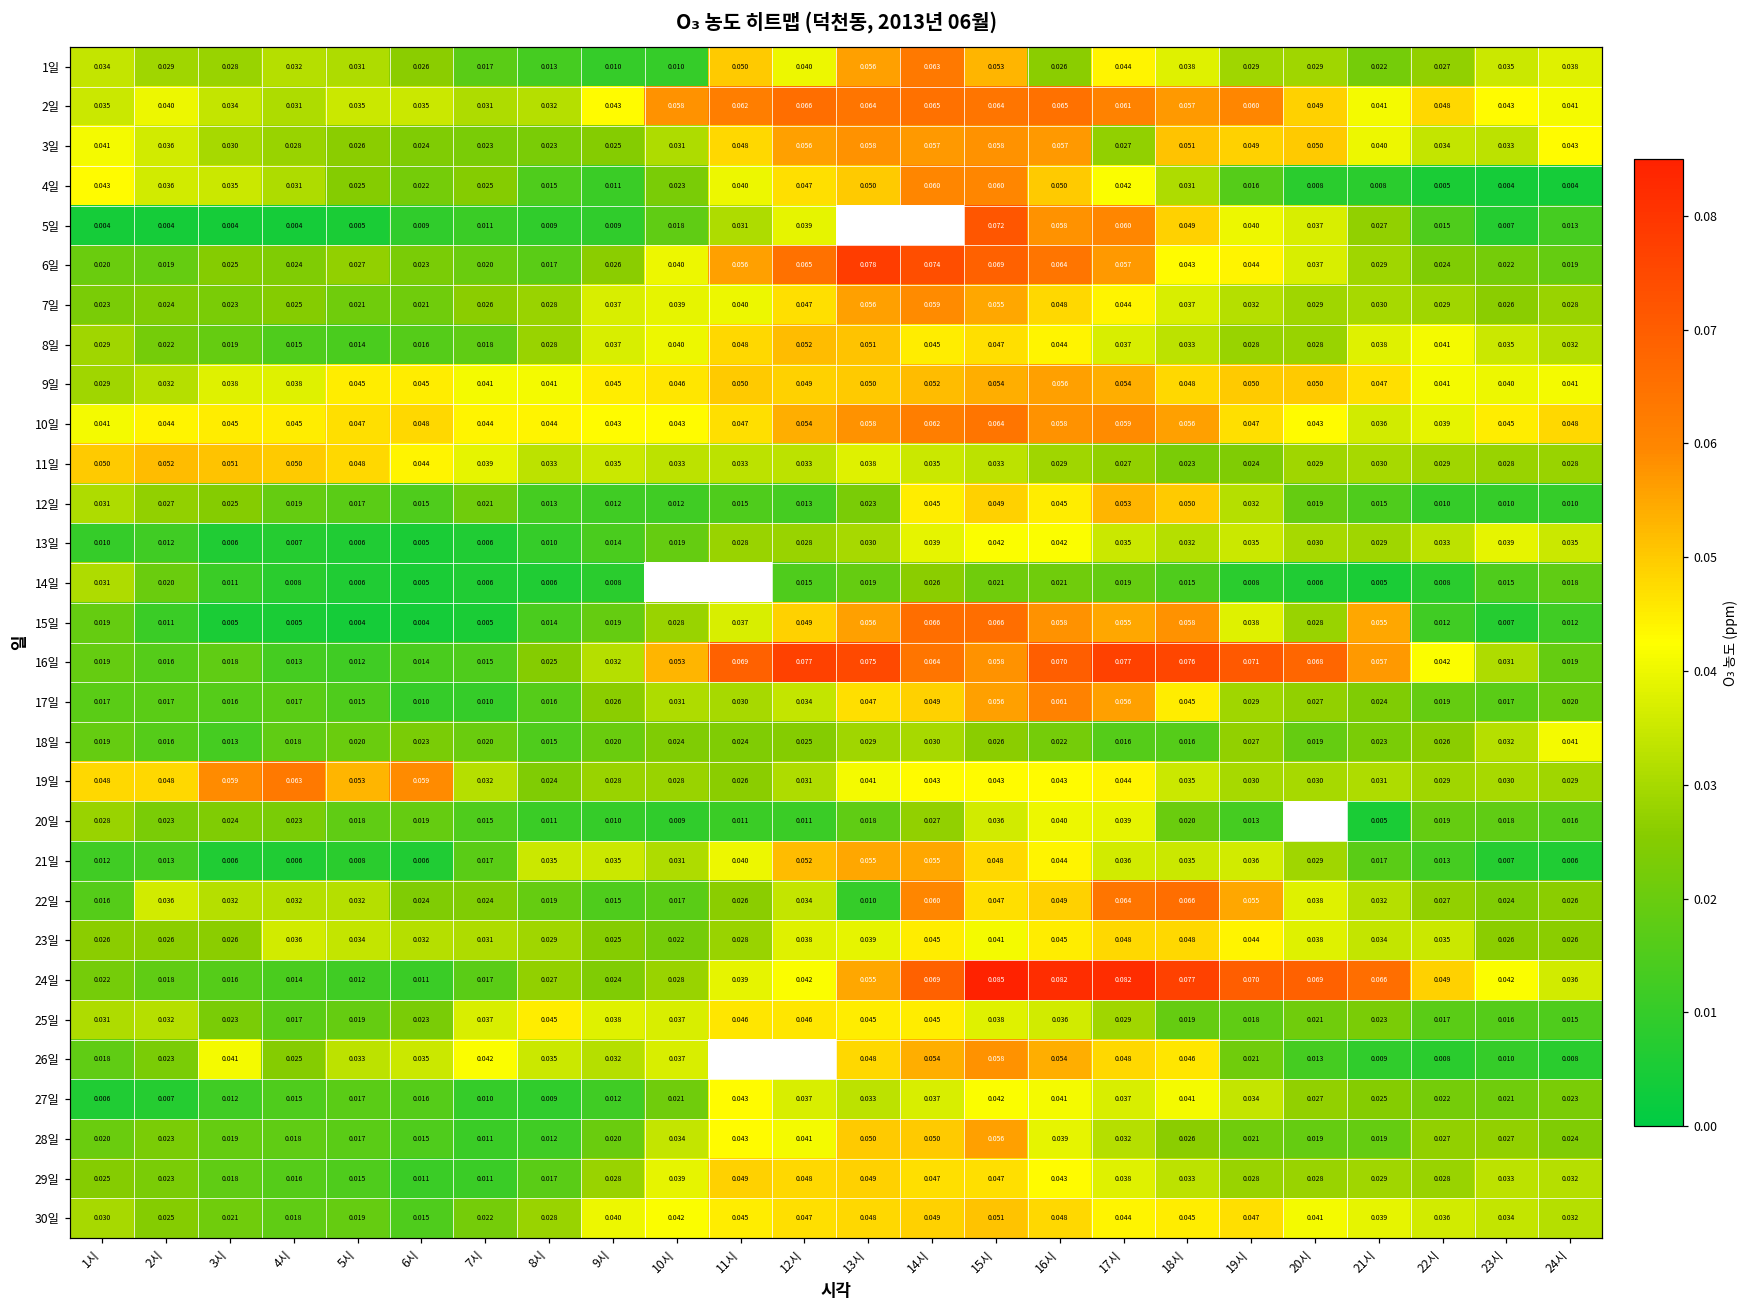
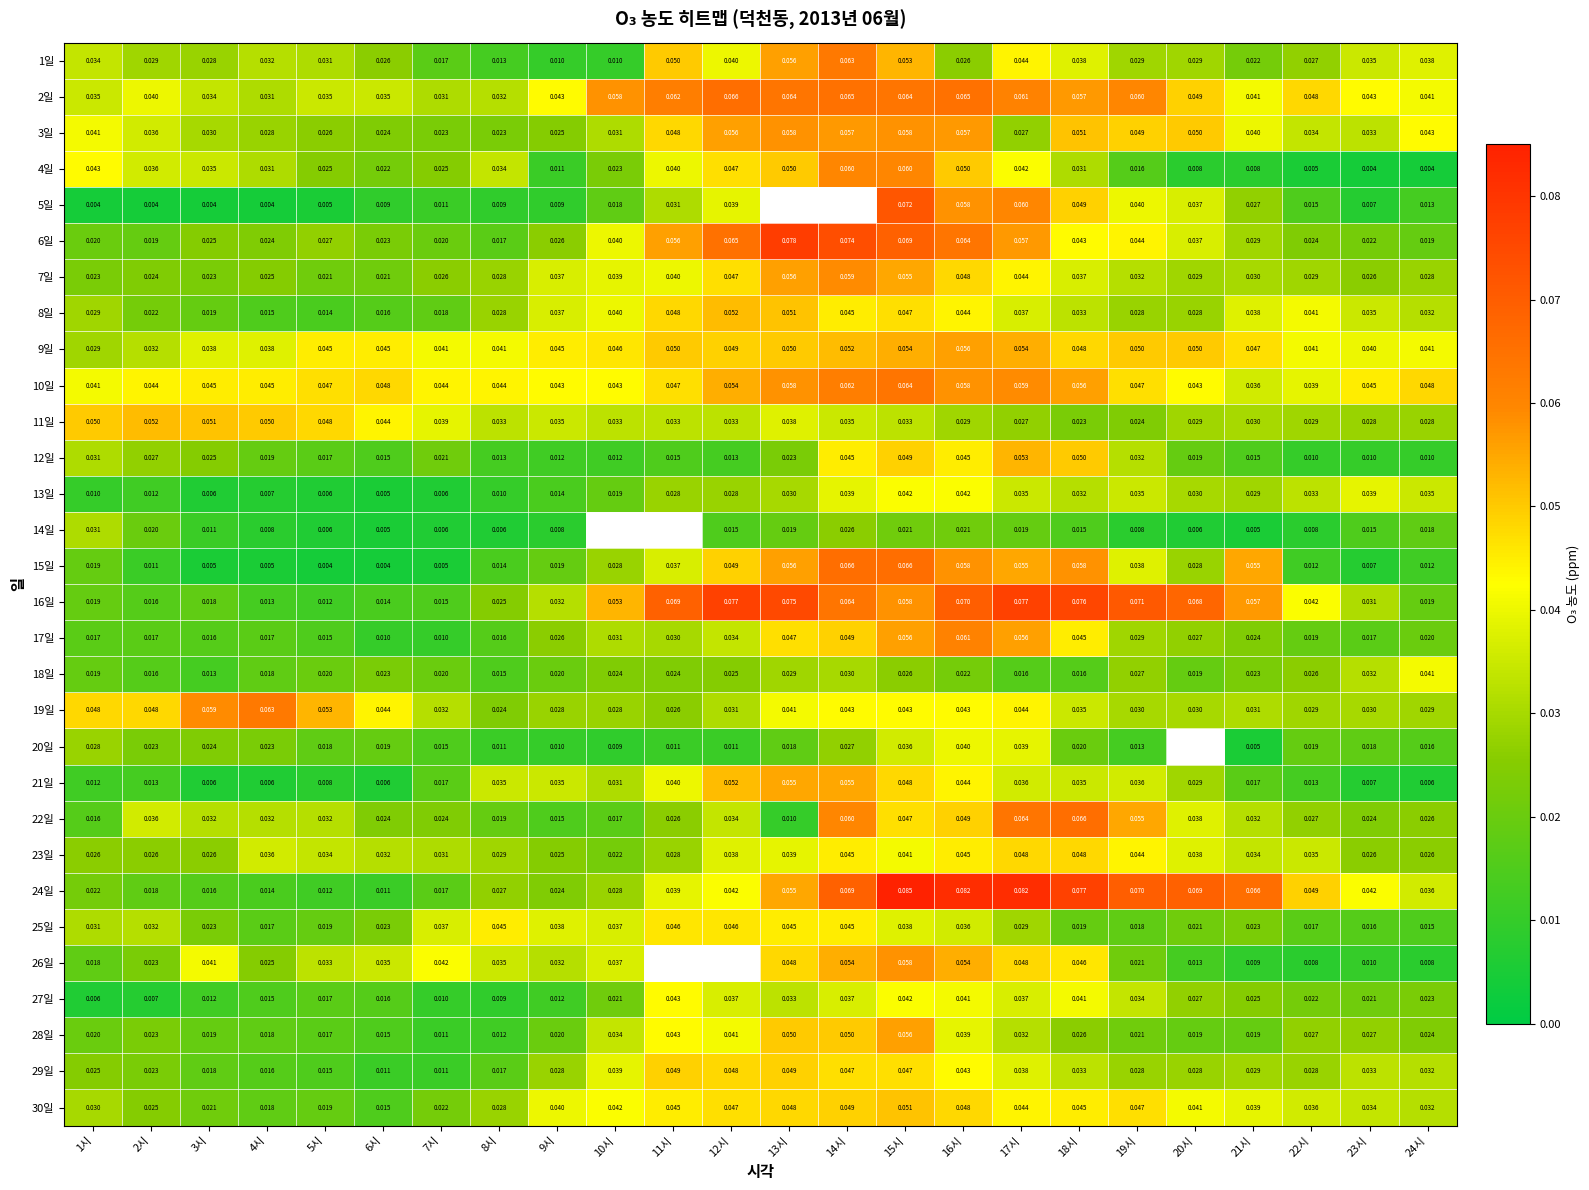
  {
    "4일": {
      "1시": 0.043,
      "2시": 0.036,
      "3시": 0.035,
      "4시": 0.031,
      "5시": 0.025,
      "6시": 0.022,
      "7시": 0.025,
-     "8시": 0.015,
+     "8시": 0.034,
      "9시": 0.011,
      "10시": 0.023,
      "11시": 0.040,
      "12시": 0.047,
      "13시": 0.050,
      "14시": 0.060,
      "15시": 0.060,
      "16시": 0.050,
      "17시": 0.042,
      "18시": 0.031,
      "19시": 0.016,
      "20시": 0.008,
      "21시": 0.008,
      "22시": 0.005,
      "23시": 0.004,
      "24시": 0.004
    },
    "19일": {
      "1시": 0.048,
      "2시": 0.048,
      "3시": 0.059,
      "4시": 0.063,
      "5시": 0.053,
-     "6시": 0.059,
+     "6시": 0.044,
      "7시": 0.032,
      "8시": 0.024,
      "9시": 0.028,
      "10시": 0.028,
      "11시": 0.026,
      "12시": 0.031,
      "13시": 0.041,
      "14시": 0.043,
      "15시": 0.043,
      "16시": 0.043,
      "17시": 0.044,
      "18시": 0.035,
      "19시": 0.030,
      "20시": 0.030,
      "21시": 0.031,
      "22시": 0.029,
      "23시": 0.030,
      "24시": 0.029
    }
  }
